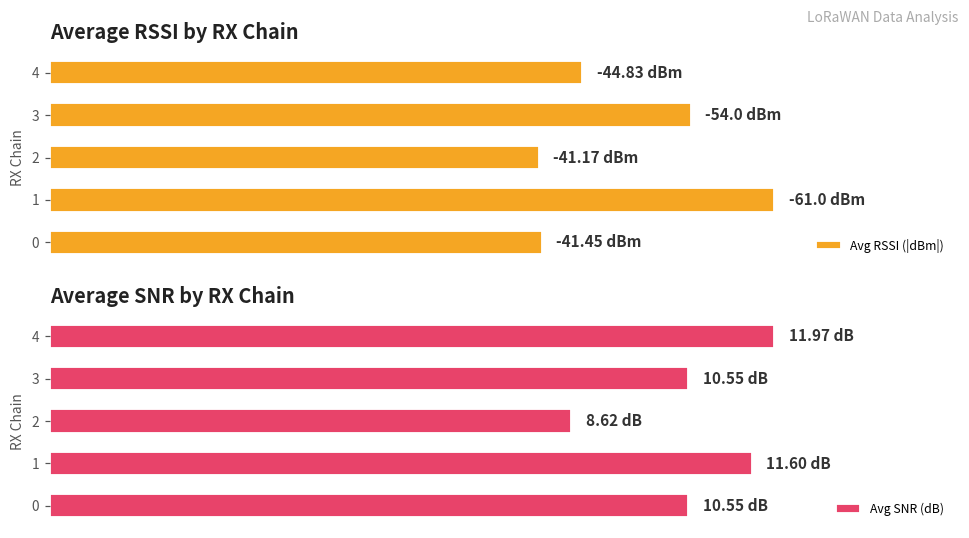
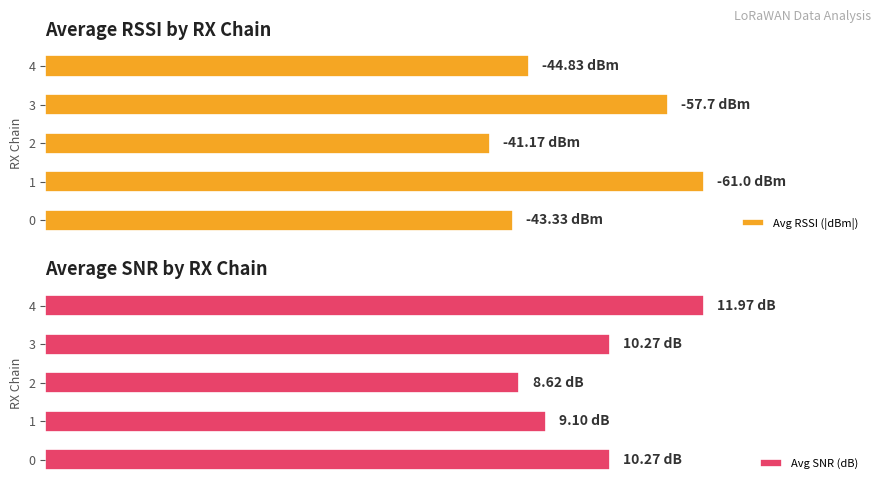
  {
    "Average RSSI by RX Chain": {
-     "3": -54.0,
-     "0": -41.45
+     "3": -57.7,
+     "0": -43.33
    },
    "Average SNR by RX Chain": {
      "4": 11.97,
-     "3": 10.55,
+     "3": 10.27,
      "2": 8.62,
-     "1": 11.60,
-     "0": 10.55
+     "1": 9.10,
+     "0": 10.27
    }
  }
